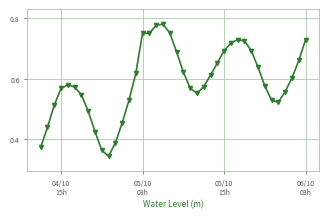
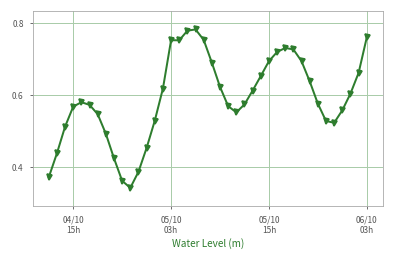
  {
    "04/10 15h": 0.57,
    "05/10 03h": 0.75,
    "05/10 15h": 0.69,
-   "06/10 03h": 0.73
+   "06/10 03h": 0.76
  }
